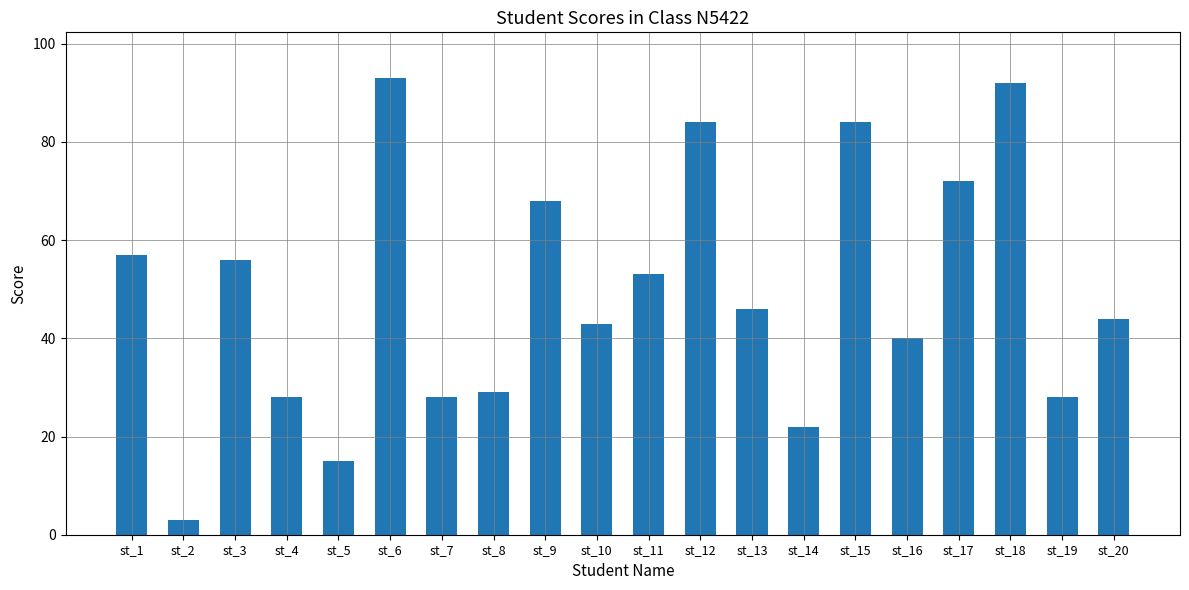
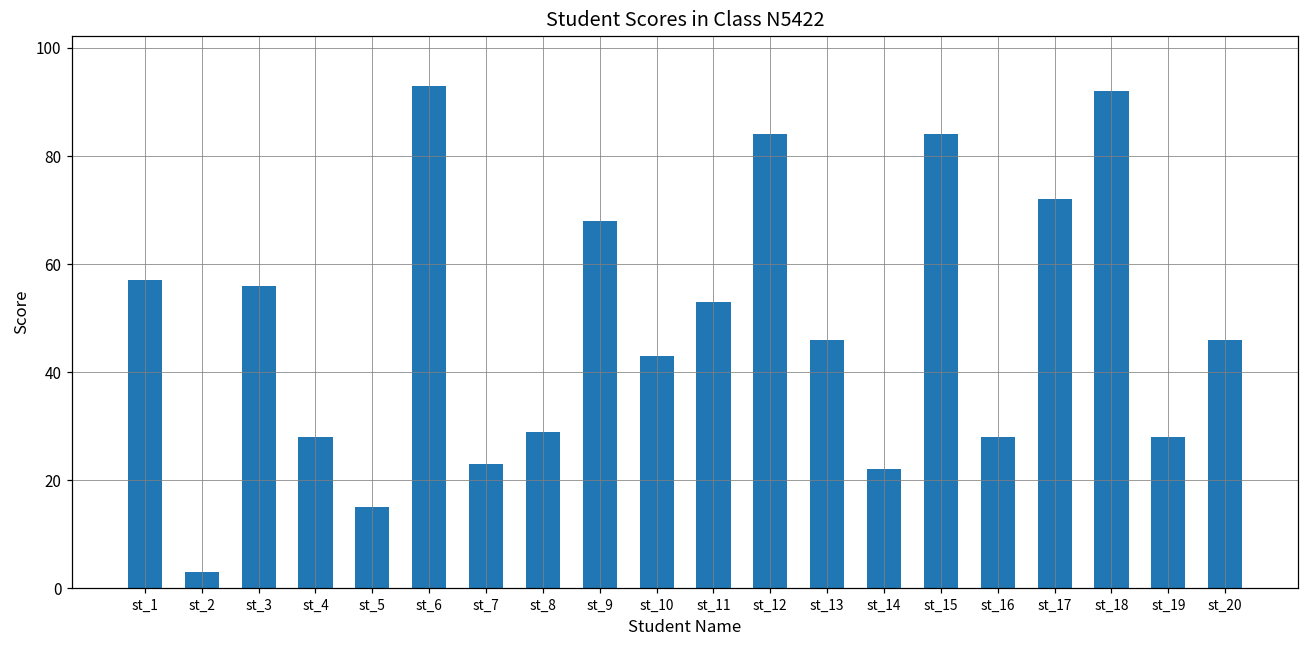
  {
    "st_1": 57,
    "st_2": 3,
    "st_3": 56,
    "st_4": 28,
    "st_5": 15,
    "st_6": 93,
-   "st_7": 28,
+   "st_7": 23,
    "st_8": 29,
    "st_9": 68,
    "st_10": 43,
    "st_11": 53,
    "st_12": 84,
    "st_13": 46,
    "st_14": 22,
    "st_15": 84,
-   "st_16": 40,
+   "st_16": 28,
    "st_17": 72,
    "st_18": 92,
    "st_19": 28,
-   "st_20": 44
+   "st_20": 46
  }
